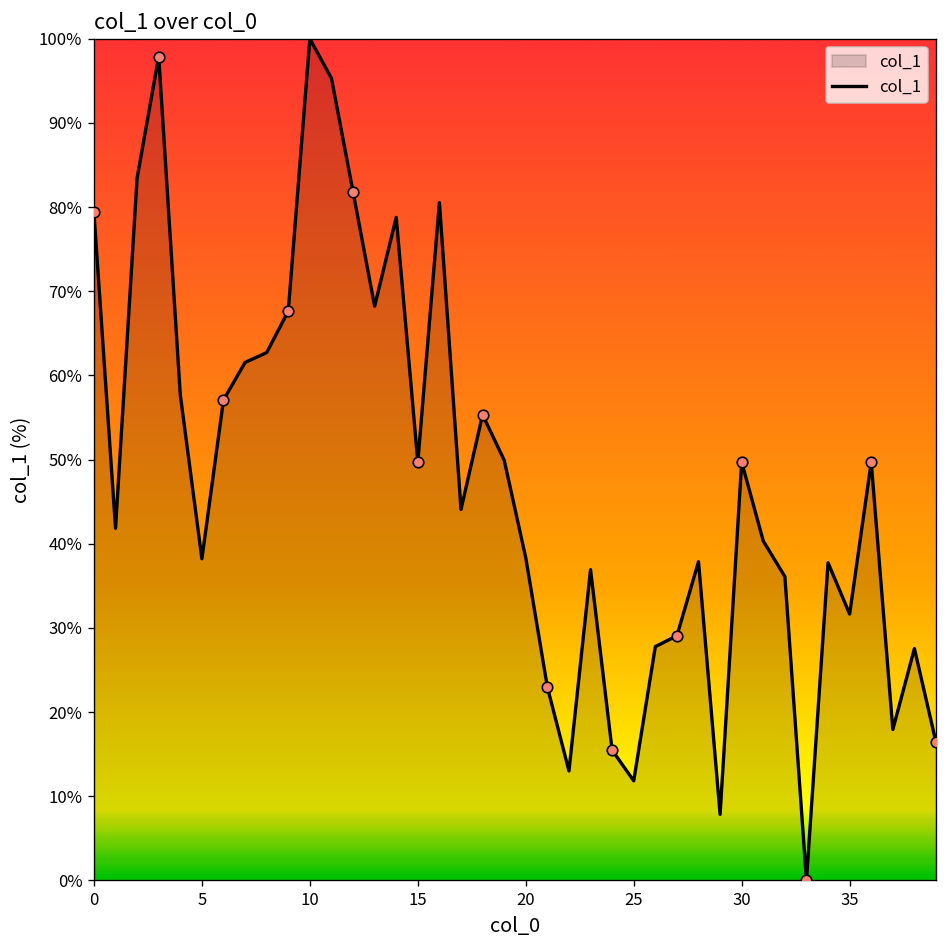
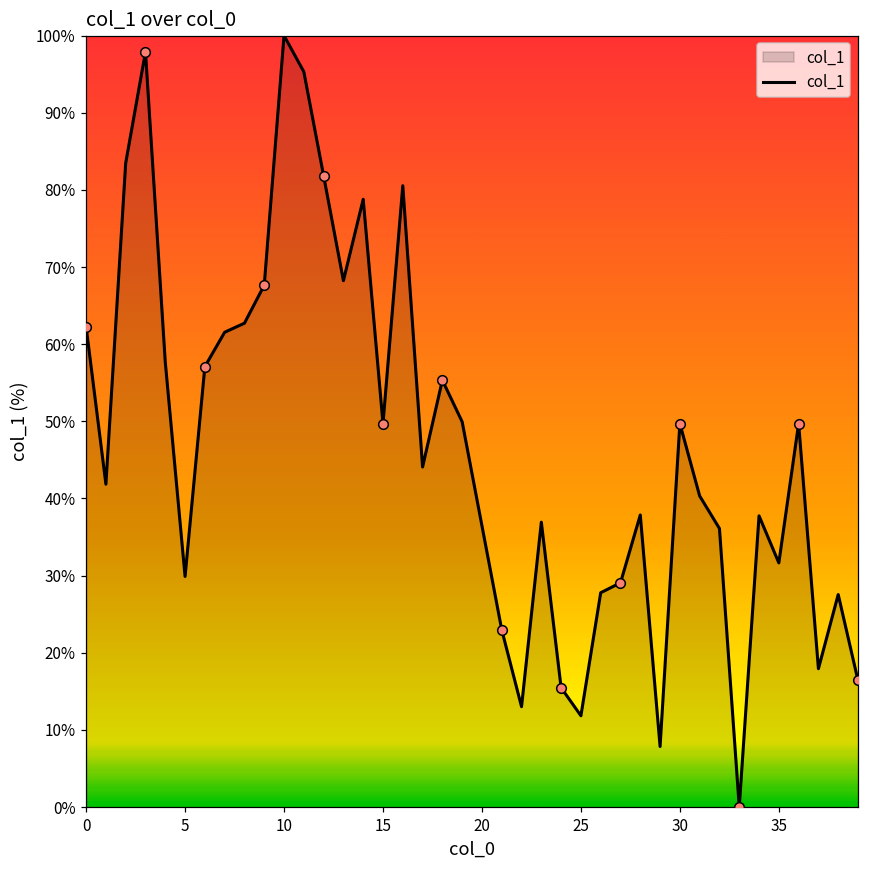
  {
    "col_1": {
-     "0": "79%",
-     "5": "38%",
+     "0": "62%",
+     "5": "30%",
      "10": "100%",
-     "20": "38%",
+     "20": "36%",
      "25": "12%",
      "35": "32%"
    }
  }
